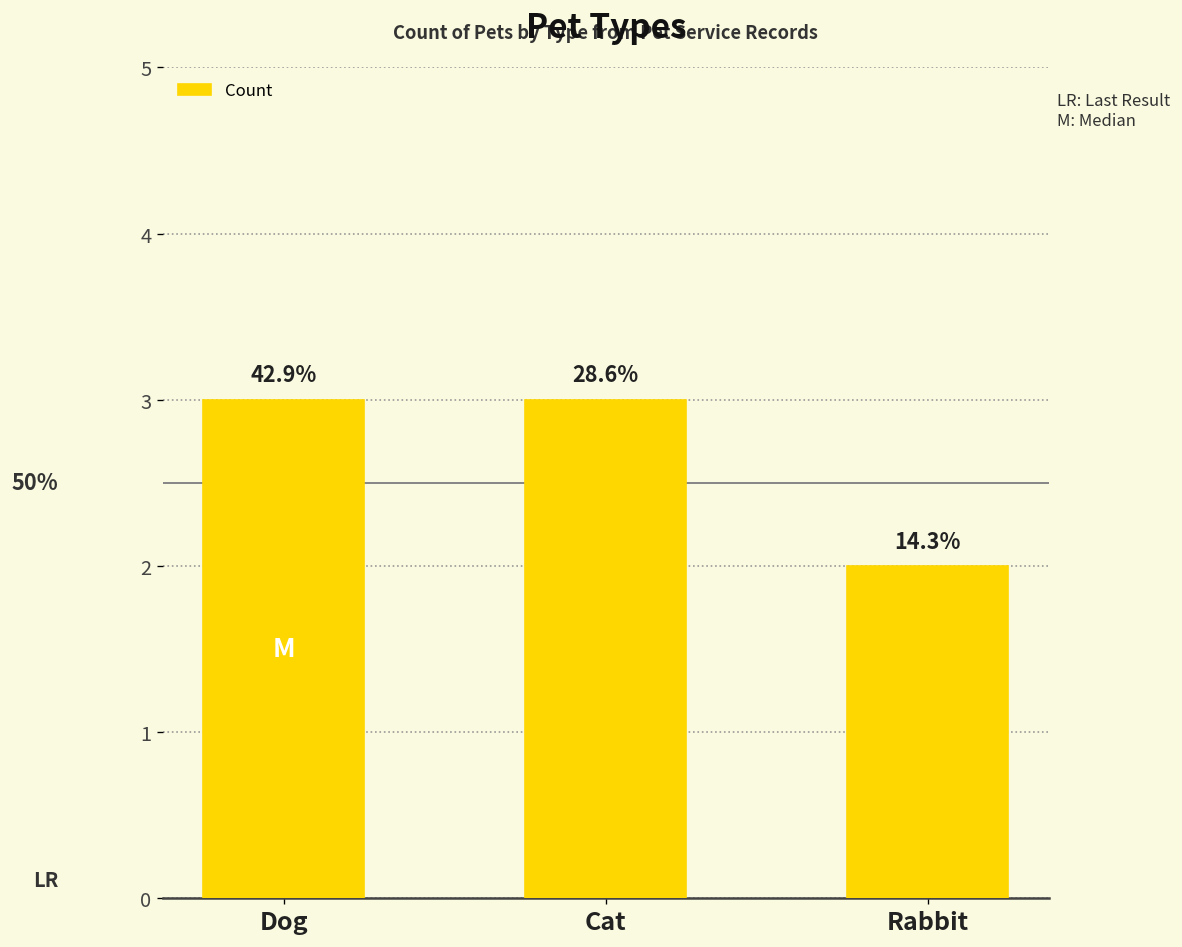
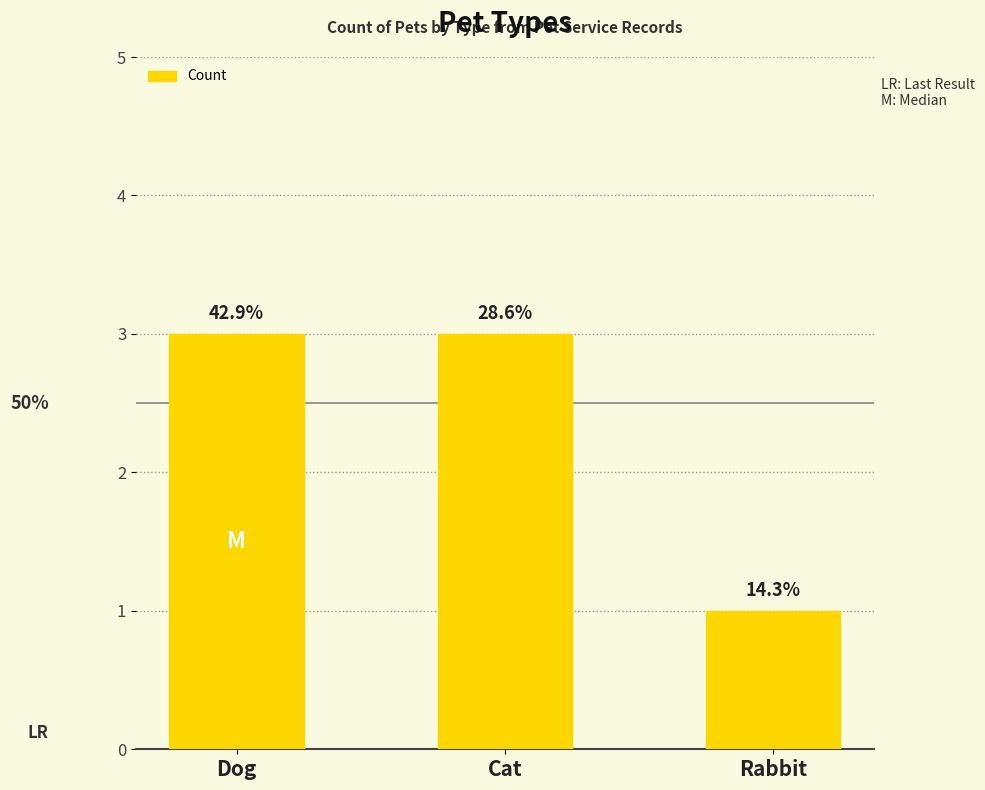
  {
-   "Rabbit": 2
+   "Rabbit": 1
  }
